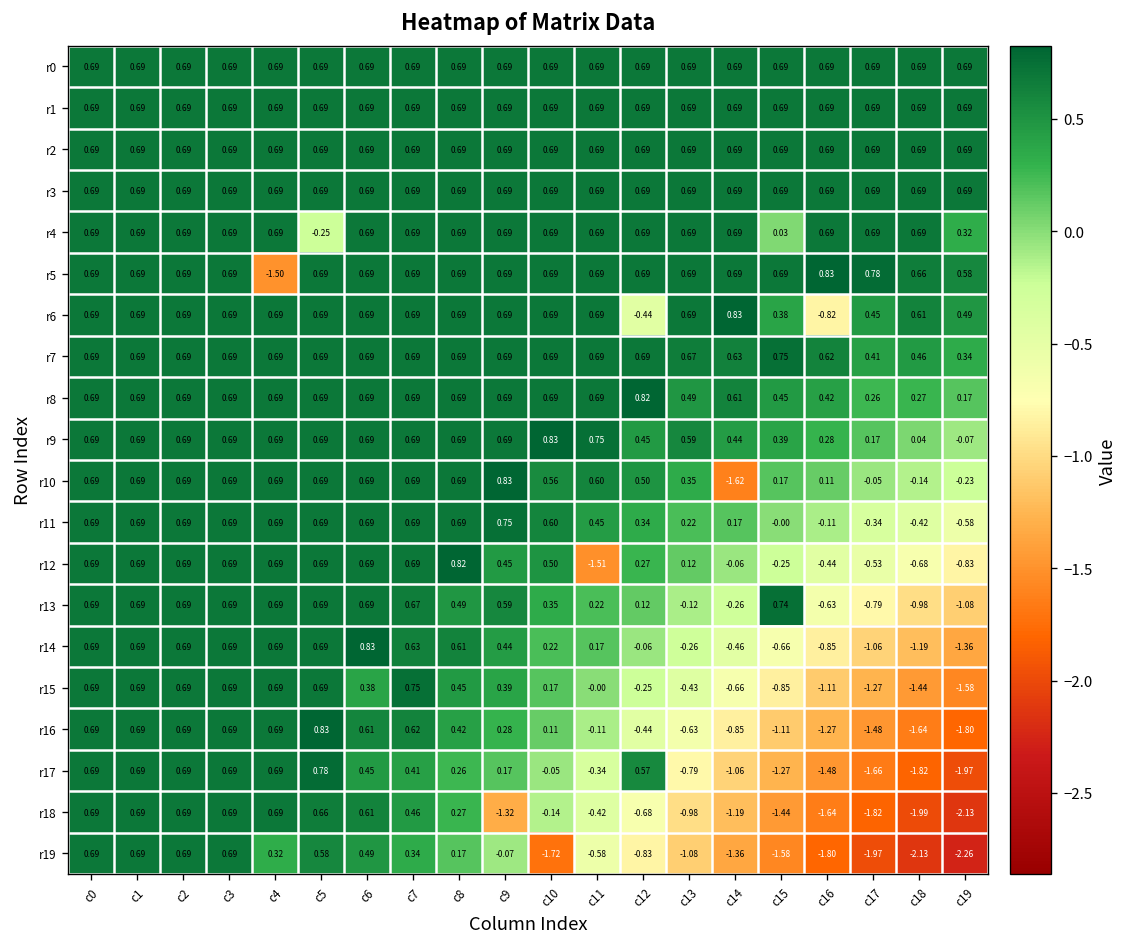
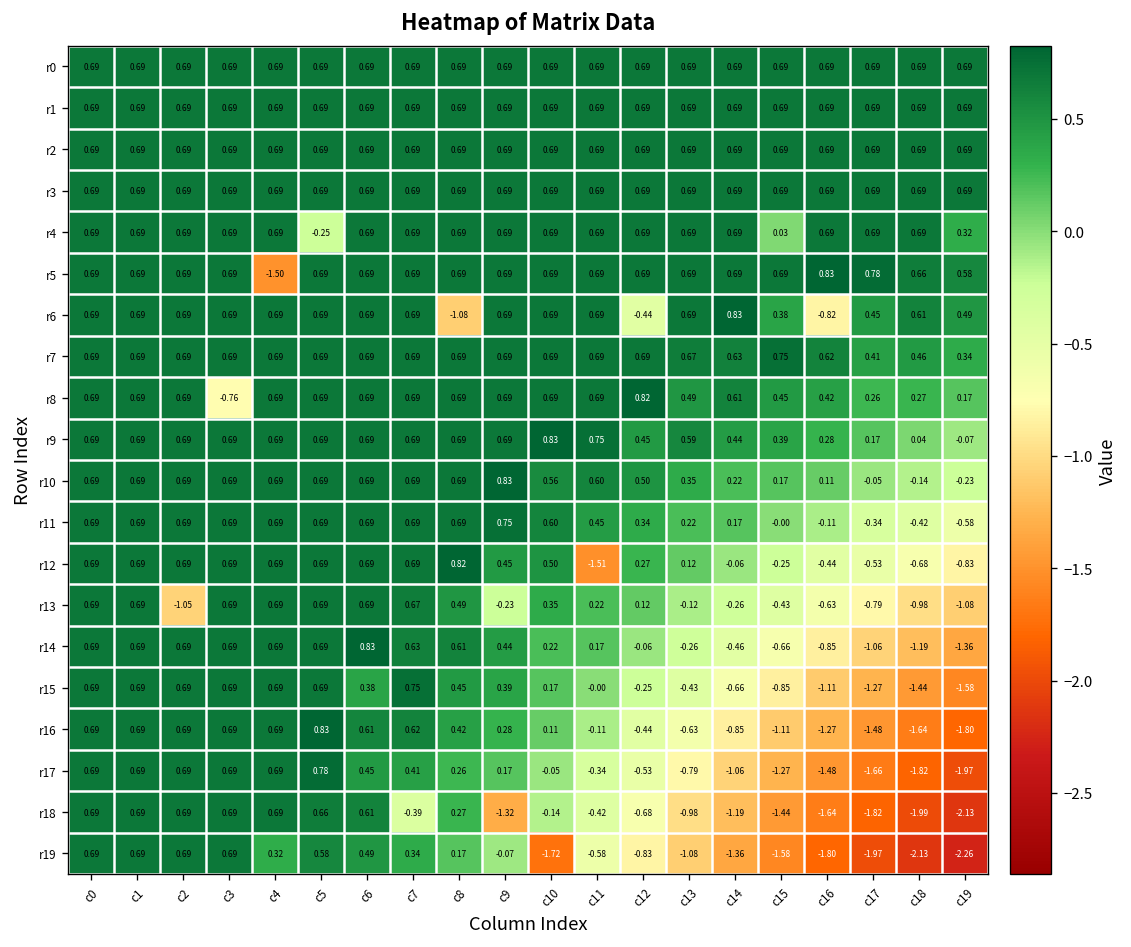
  {
    "r6": {
      "c0": 0.69,
      "c1": 0.69,
      "c2": 0.69,
      "c3": 0.69,
      "c4": 0.69,
      "c5": 0.69,
      "c6": 0.69,
      "c7": 0.69,
-     "c8": 0.69,
+     "c8": -1.08,
      "c9": 0.69,
      "c10": 0.69,
      "c11": 0.69,
      "c12": -0.44,
      "c13": 0.69,
      "c14": 0.83,
      "c15": 0.38,
      "c16": -0.82,
      "c17": 0.45,
      "c18": 0.61,
      "c19": 0.49
    },
    "r8": {
      "c0": 0.69,
      "c1": 0.69,
      "c2": 0.69,
-     "c3": 0.69,
+     "c3": -0.76,
      "c4": 0.69,
      "c5": 0.69,
      "c6": 0.69,
      "c7": 0.69,
      "c8": 0.69,
      "c9": 0.69,
      "c10": 0.69,
      "c11": 0.69,
      "c12": 0.82,
      "c13": 0.49,
      "c14": 0.61,
      "c15": 0.45,
      "c16": 0.42,
      "c17": 0.26,
      "c18": 0.27,
      "c19": 0.17
    },
    "r10": {
      "c0": 0.69,
      "c1": 0.69,
      "c2": 0.69,
      "c3": 0.69,
      "c4": 0.69,
      "c5": 0.69,
      "c6": 0.69,
      "c7": 0.69,
      "c8": 0.69,
      "c9": 0.83,
      "c10": 0.56,
      "c11": 0.60,
      "c12": 0.50,
      "c13": 0.35,
-     "c14": -1.62,
+     "c14": 0.22,
      "c15": 0.17,
      "c16": 0.11,
      "c17": -0.05,
      "c18": -0.14,
      "c19": -0.23
    },
    "r13": {
      "c0": 0.69,
      "c1": 0.69,
-     "c2": 0.69,
+     "c2": -1.05,
      "c3": 0.69,
      "c4": 0.69,
      "c5": 0.69,
      "c6": 0.69,
      "c7": 0.67,
      "c8": 0.49,
-     "c9": 0.59,
+     "c9": -0.23,
      "c10": 0.35,
      "c11": 0.22,
      "c12": 0.12,
      "c13": -0.12,
      "c14": -0.26,
-     "c15": 0.74,
+     "c15": -0.43,
      "c16": -0.63,
      "c17": -0.79,
      "c18": -0.98,
      "c19": -1.08
    },
    "r17": {
      "c0": 0.69,
      "c1": 0.69,
      "c2": 0.69,
      "c3": 0.69,
      "c4": 0.69,
      "c5": 0.78,
      "c6": 0.45,
      "c7": 0.41,
      "c8": 0.26,
      "c9": 0.17,
      "c10": -0.05,
      "c11": -0.34,
-     "c12": 0.57,
+     "c12": -0.53,
      "c13": -0.79,
      "c14": -1.06,
      "c15": -1.27,
      "c16": -1.48,
      "c17": -1.66,
      "c18": -1.82,
      "c19": -1.97
    },
    "r18": {
      "c0": 0.69,
      "c1": 0.69,
      "c2": 0.69,
      "c3": 0.69,
      "c4": 0.69,
      "c5": 0.66,
      "c6": 0.61,
-     "c7": 0.46,
+     "c7": -0.39,
      "c8": 0.27,
      "c9": -1.32,
      "c10": -0.14,
      "c11": -0.42,
      "c12": -0.68,
      "c13": -0.98,
      "c14": -1.19,
      "c15": -1.44,
      "c16": -1.64,
      "c17": -1.82,
      "c18": -1.99,
      "c19": -2.13
    }
  }
